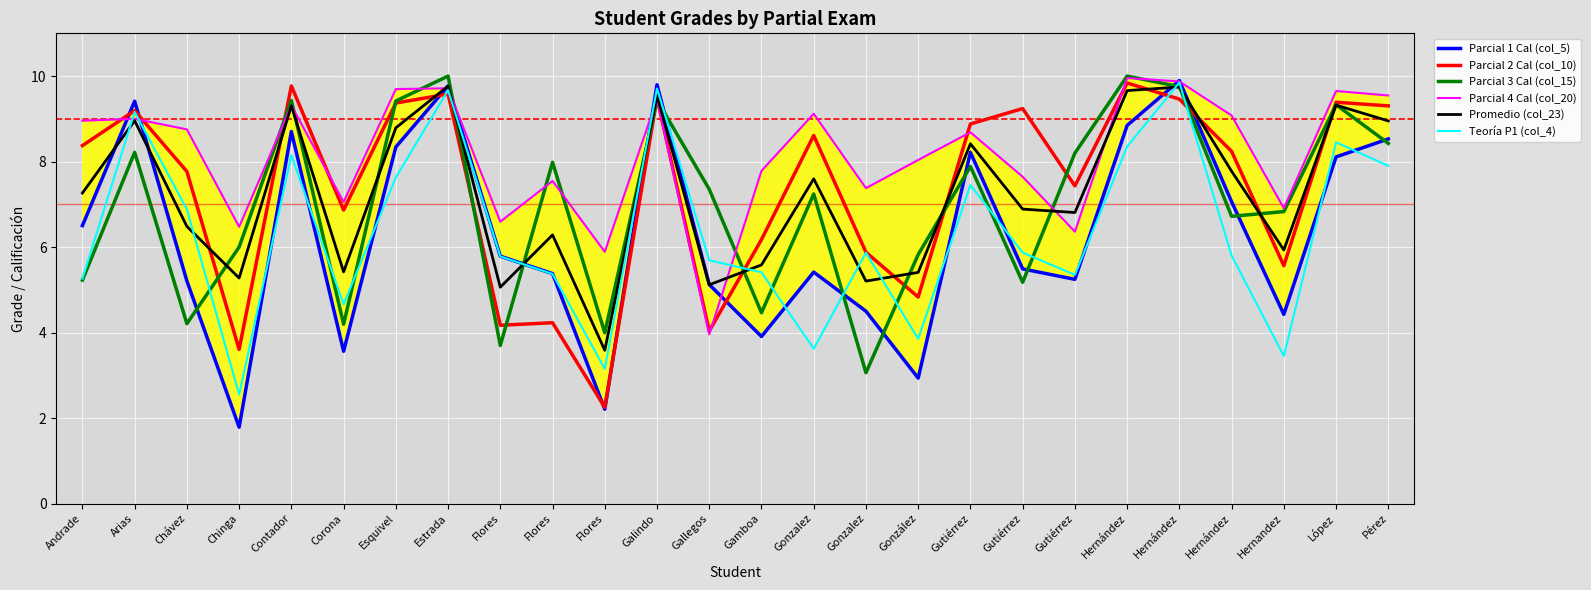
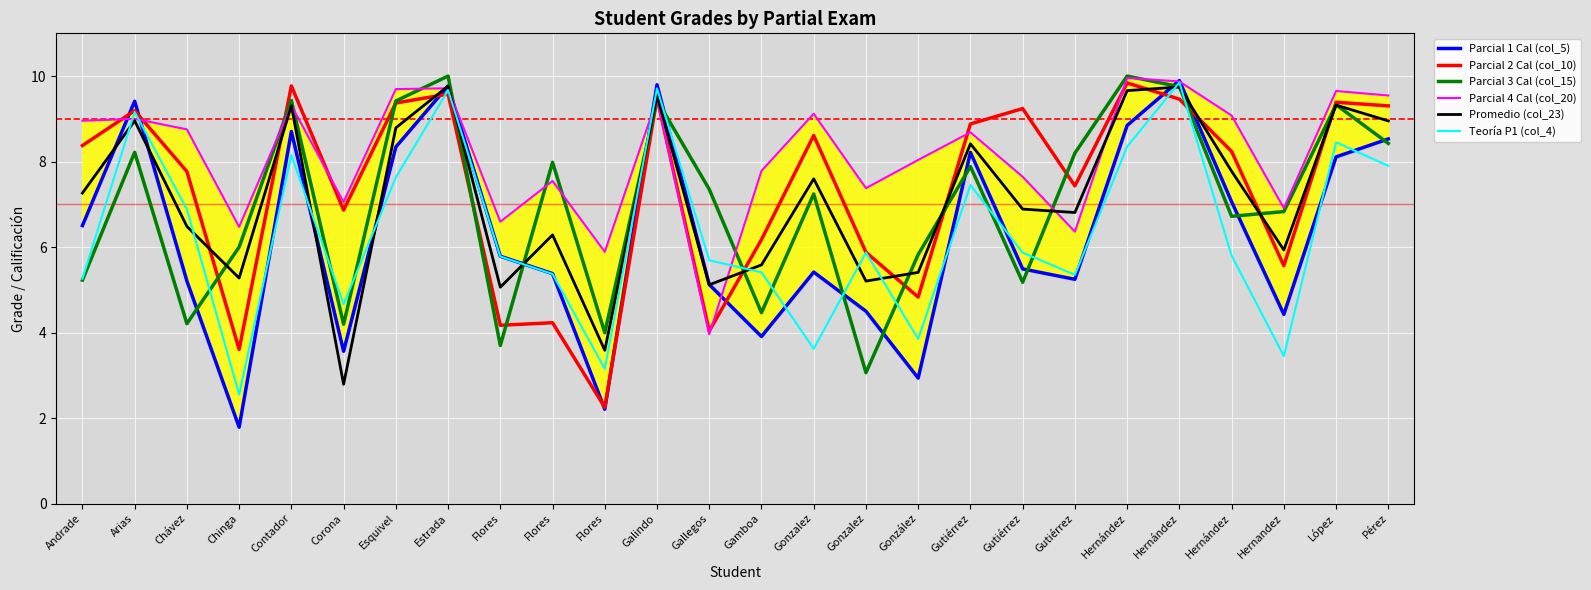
  {
    "Parcial 1 Cal (col_5)": {
      "Andrade": 6.5,
      "Chávez": 5.2,
      "Chinga": 1.8,
      "Contador": 8.7,
      "Corona": 3.6,
      "Esquivel": 8.3,
      "Gamboa": 3.9,
      "González": 2.9,
      "Hernandez": 4.4,
      "López": 8.1,
      "Pérez": 8.5
    },
    "Parcial 2 Cal (col_10)": {
      "Andrade": 8.4,
      "Chávez": 7.8,
      "Chinga": 3.6,
      "Contador": 9.8,
      "Corona": 6.9,
      "Estrada": 9.6,
      "Gallegos": 4.0,
      "Gamboa": 6.2,
      "González": 4.8,
      "Hernandez": 5.6,
      "López": 9.4,
      "Pérez": 9.3
    },
    "Parcial 3 Cal (col_15)": {
      "Arias": 8.2,
      "Chávez": 4.2,
      "Chinga": 6.0,
      "Contador": 9.4,
      "Corona": 4.2,
      "Estrada": 10.0,
      "Gallegos": 7.4,
      "Gamboa": 4.5,
      "González": 5.8,
      "Hernandez": 6.8,
      "Pérez": 8.4
    },
    "Parcial 4 Cal (col_20)": {
      "Gallegos": 4.0
    },
    "Promedio (col_23)": {
      "Andrade": 7.3,
      "Chávez": 6.5,
      "Chinga": 5.3,
-     "Corona": 5.4,
+     "Corona": 2.8,
      "Esquivel": 8.8,
      "Gamboa": 5.6,
      "González": 5.4,
      "Hernandez": 5.9,
      "Pérez": 9.0
    },
    "Teoría P1 (col_4)": {
      "Chávez": 6.9,
      "Chinga": 2.6,
      "Contador": 8.2,
      "Corona": 4.7,
      "Esquivel": 7.6,
      "Galindo": 9.7,
      "Gallegos": 5.7,
      "Gamboa": 5.4,
      "González": 3.9,
      "Hernandez": 3.5,
      "López": 8.5,
      "Pérez": 7.9
    }
  }
